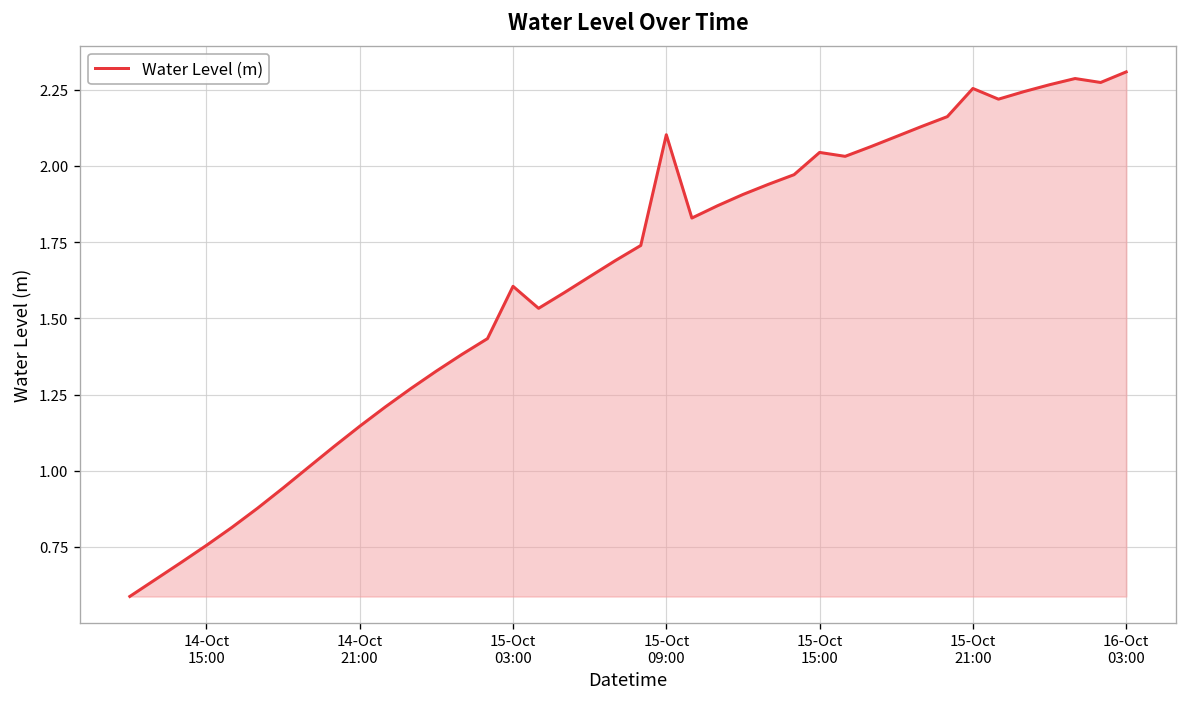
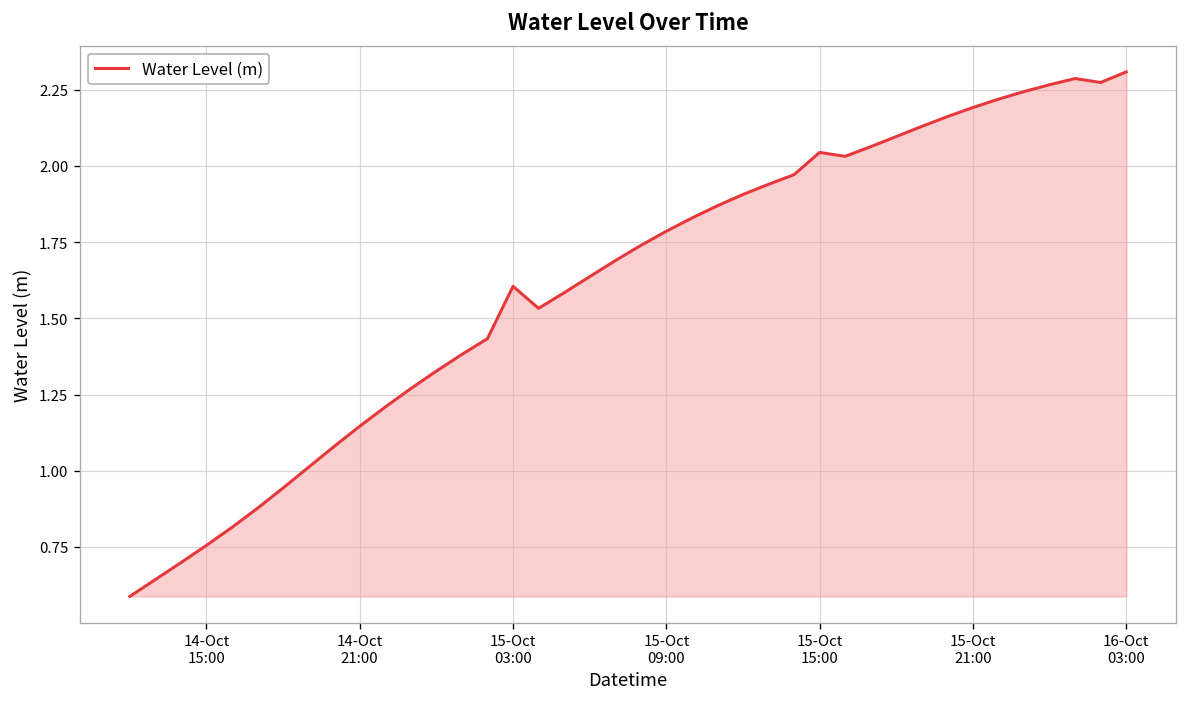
  {
    "14-Oct 15:00": 0.76,
    "14-Oct 21:00": 1.15,
    "15-Oct 03:00": 1.61,
-   "15-Oct 09:00": 2.10,
+   "15-Oct 09:00": 1.79,
    "15-Oct 15:00": 2.04,
-   "15-Oct 21:00": 2.25,
+   "15-Oct 21:00": 2.19,
    "16-Oct 03:00": 2.31
  }
